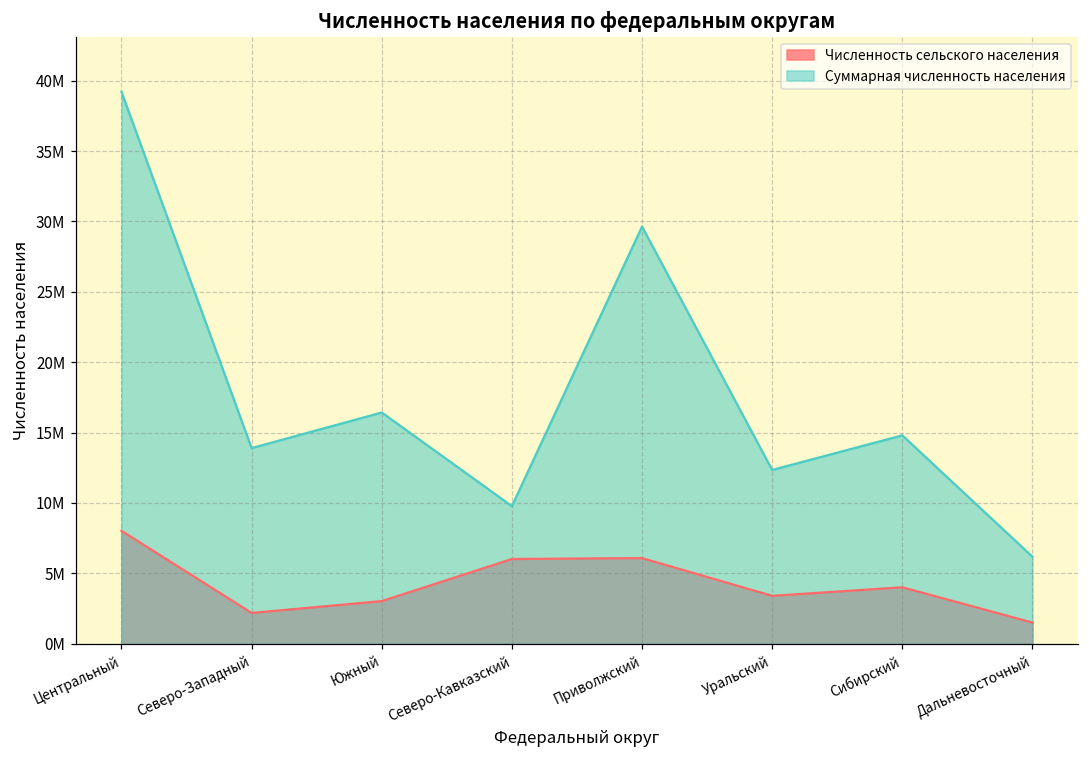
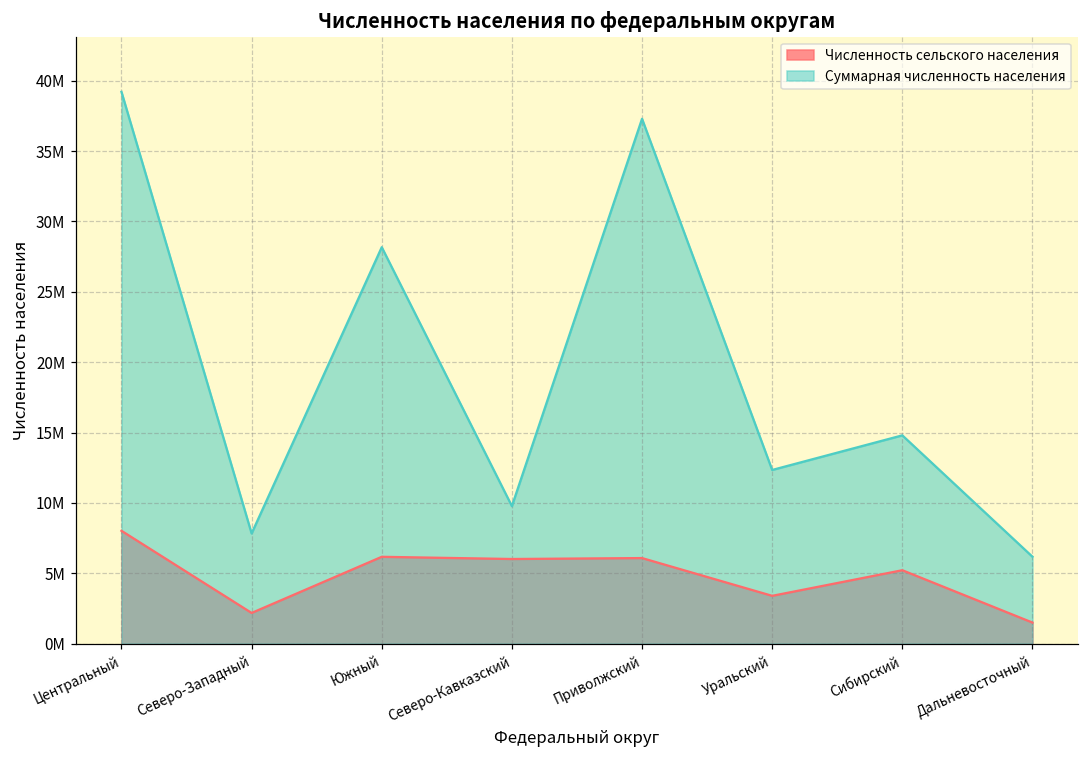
  {
    "Численность сельского населения": {
      "Центральный": 8000000,
      "Северо-Западный": 2200000,
-     "Южный": 3000000,
+     "Южный": 6200000,
      "Северо-Кавказский": 6000000,
      "Приволжский": 6100000,
      "Уральский": 3400000,
-     "Сибирский": 4000000,
+     "Сибирский": 5200000,
      "Дальневосточный": 1500000
    },
    "Суммарная численность населения": {
      "Центральный": 39200000,
-     "Северо-Западный": 13900000,
-     "Южный": 16400000,
+     "Северо-Западный": 7800000,
+     "Южный": 28200000,
      "Северо-Кавказский": 9800000,
-     "Приволжский": 29600000,
+     "Приволжский": 37300000,
      "Уральский": 12300000,
      "Сибирский": 14800000,
      "Дальневосточный": 6200000
    }
  }
